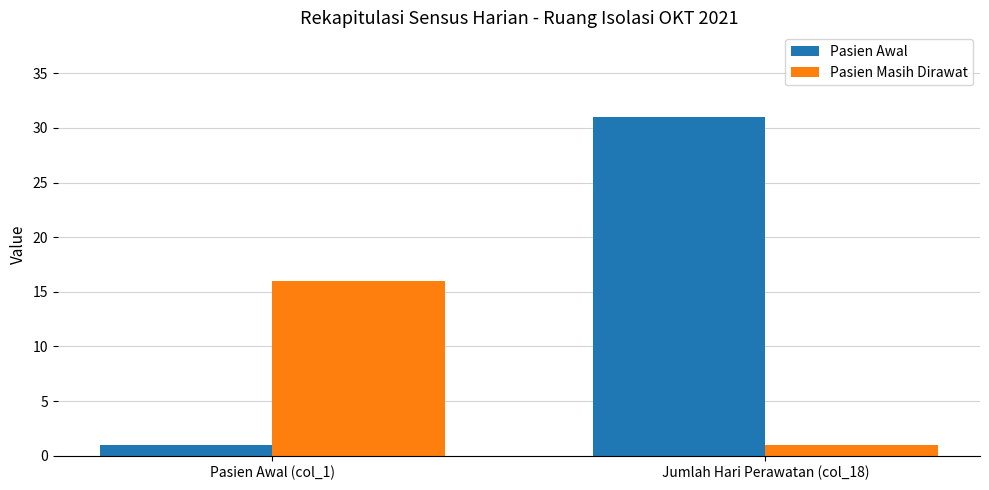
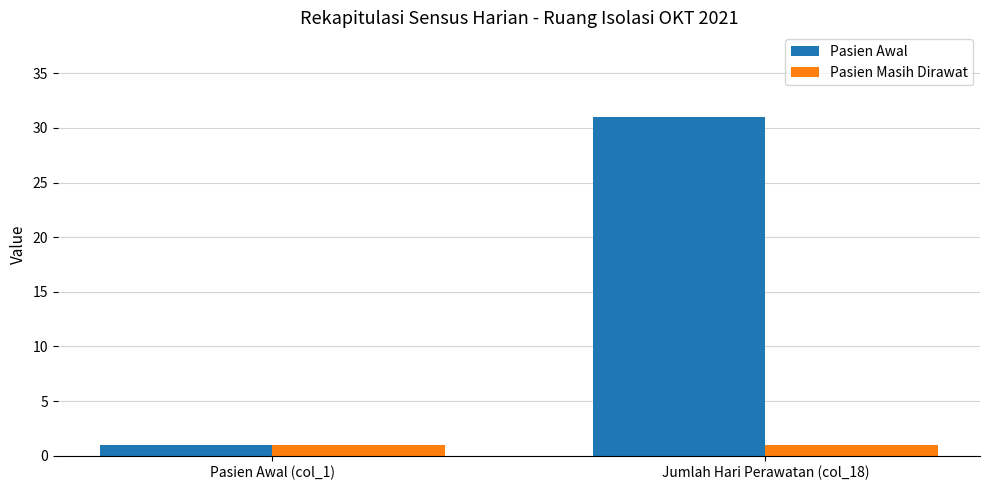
  {
    "Pasien Awal": {
      "Pasien Awal (col_1)": 1,
      "Jumlah Hari Perawatan (col_18)": 31
    },
    "Pasien Masih Dirawat": {
-     "Pasien Awal (col_1)": 16,
+     "Pasien Awal (col_1)": 1,
      "Jumlah Hari Perawatan (col_18)": 1
    }
  }
